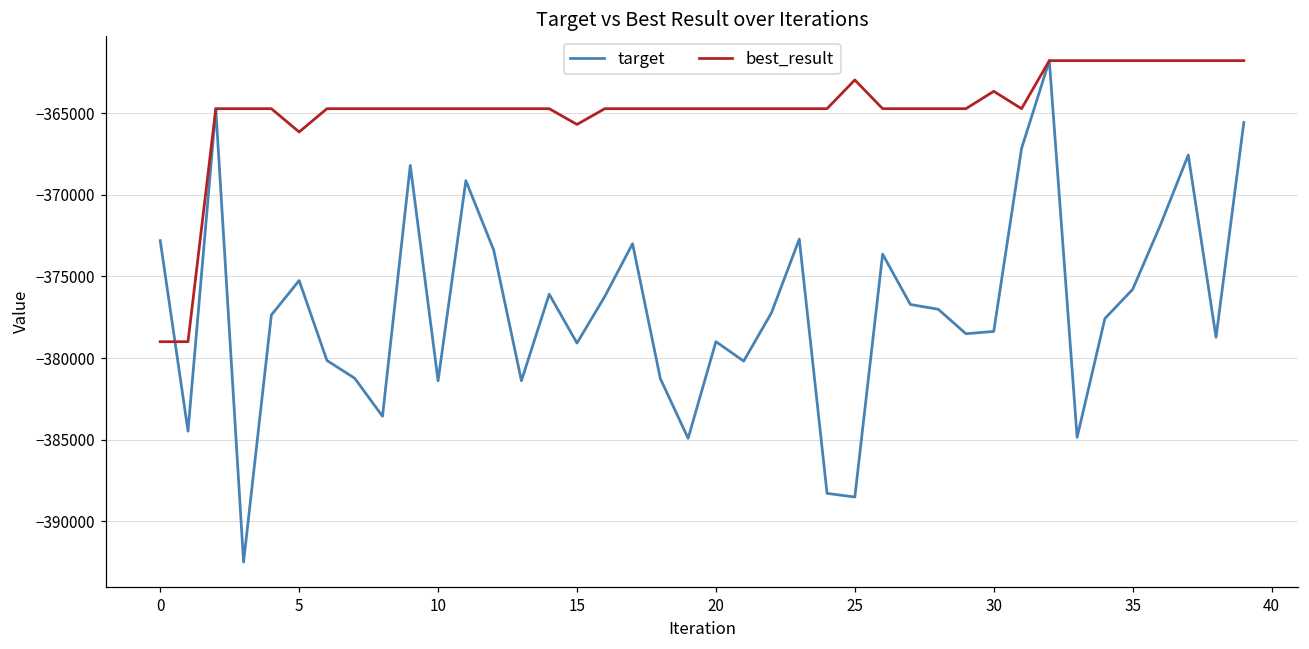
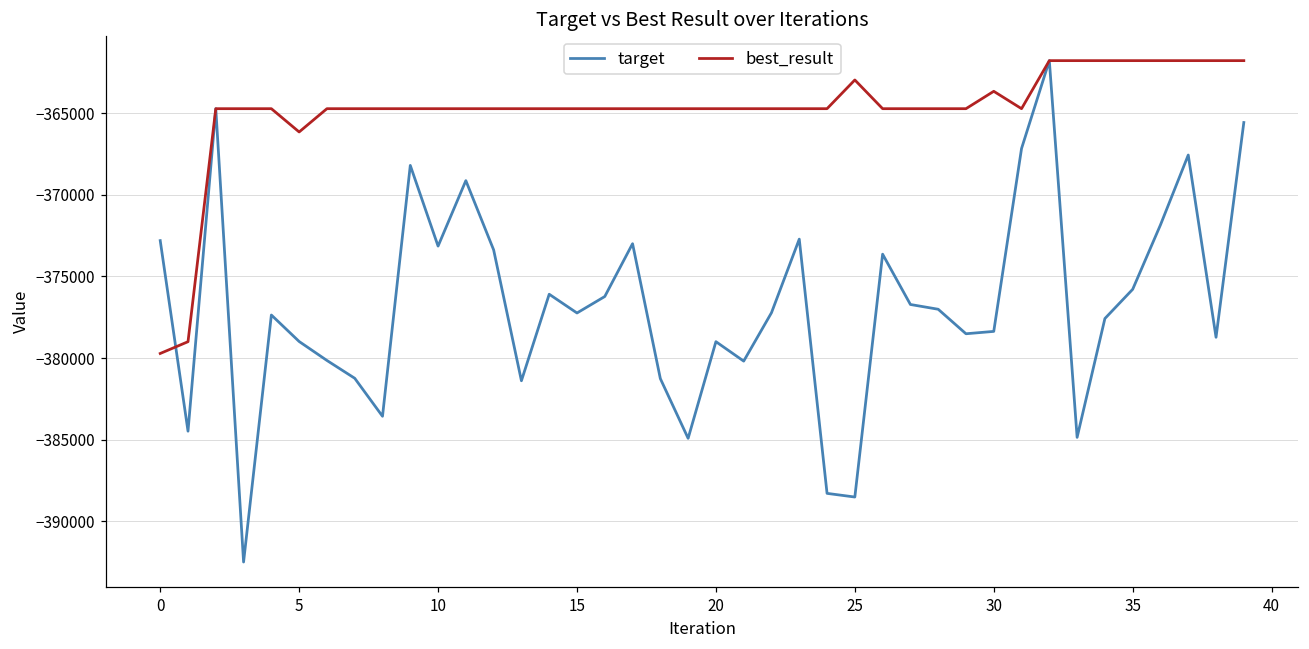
  {
    "target": {
      "0": -372800,
-     "5": -375300,
-     "10": -381400,
-     "15": -379100,
+     "5": -379000,
+     "10": -373100,
+     "15": -377200,
      "20": -379000,
      "25": -388500,
      "30": -378400,
      "35": -375800
    },
    "best_result": {
-     "0": -379000,
+     "0": -379700,
      "5": -366100,
      "10": -364700,
-     "15": -365700,
+     "15": -364700,
      "20": -364700,
      "25": -363000,
      "30": -363700,
      "35": -361800
    }
  }
